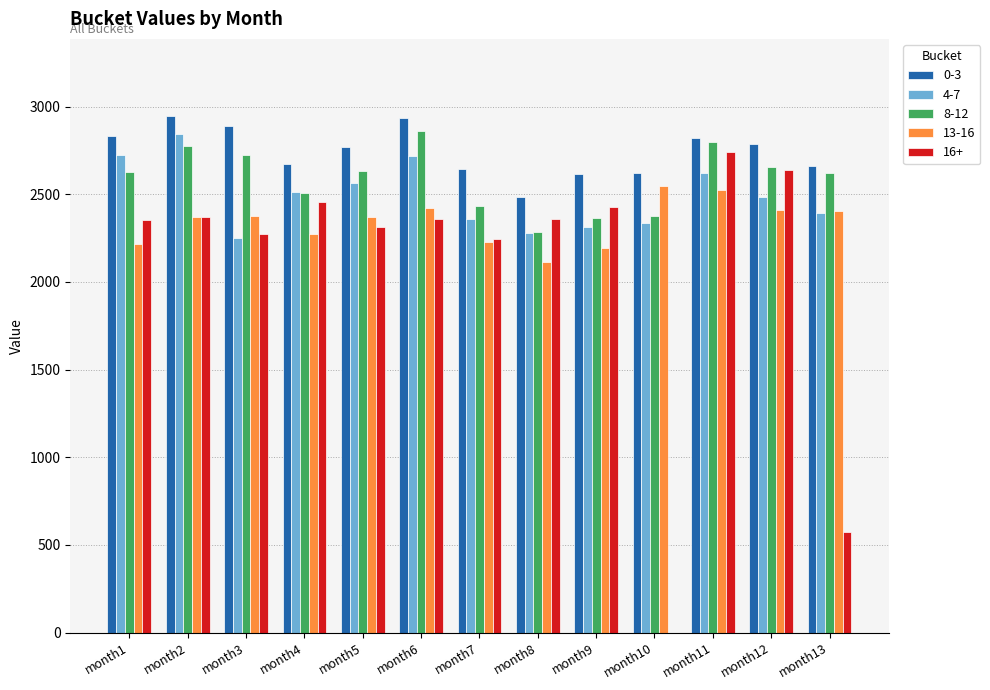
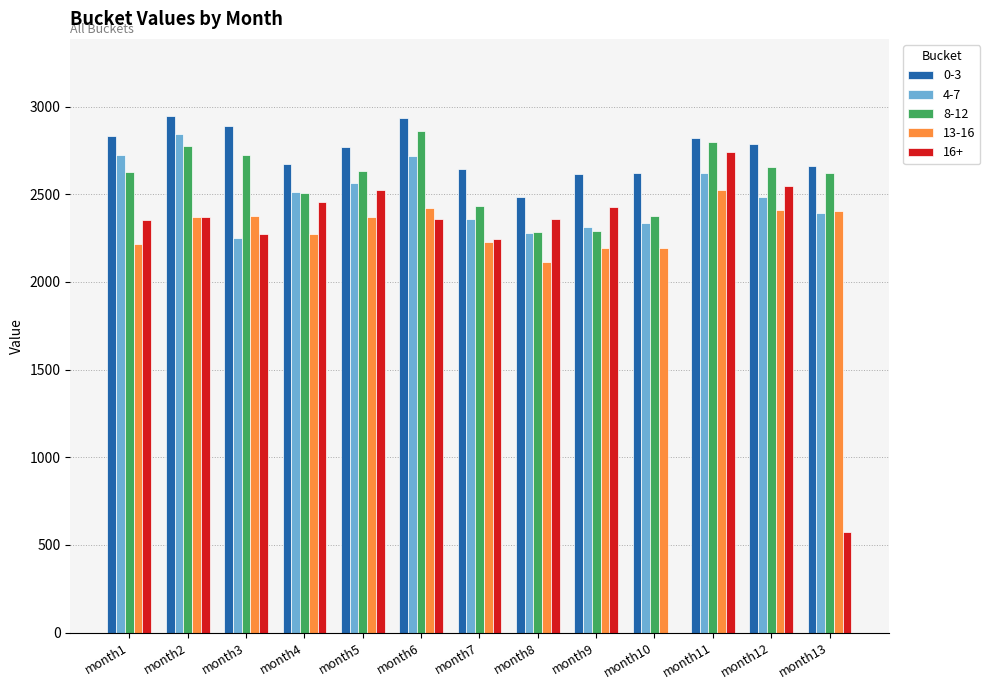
  {
    "0-3": {
      "month1": 2830,
      "month2": 2950,
      "month3": 2890,
      "month4": 2670,
      "month5": 2770,
      "month6": 2930,
      "month7": 2640,
      "month8": 2480,
      "month9": 2620,
      "month10": 2620,
      "month11": 2820,
      "month12": 2790,
      "month13": 2660
    },
    "4-7": {
      "month1": 2730,
      "month2": 2850,
      "month3": 2250,
      "month4": 2520,
      "month5": 2570,
      "month6": 2720,
      "month7": 2360,
      "month8": 2280,
      "month9": 2320,
      "month10": 2340,
      "month11": 2620,
      "month12": 2480,
      "month13": 2390
    },
    "8-12": {
      "month1": 2630,
      "month2": 2770,
      "month3": 2720,
      "month4": 2510,
      "month5": 2630,
      "month6": 2860,
      "month7": 2430,
      "month8": 2290,
-     "month9": 2370,
+     "month9": 2290,
      "month10": 2370,
      "month11": 2800,
      "month12": 2660,
      "month13": 2620
    },
    "13-16": {
      "month1": 2220,
      "month2": 2370,
      "month3": 2380,
      "month4": 2270,
      "month5": 2370,
      "month6": 2420,
      "month7": 2230,
      "month8": 2120,
      "month9": 2200,
-     "month10": 2550,
+     "month10": 2200,
      "month11": 2520,
      "month12": 2410,
      "month13": 2410
    },
    "16+": {
      "month1": 2360,
      "month2": 2370,
      "month3": 2280,
      "month4": 2460,
-     "month5": 2310,
+     "month5": 2520,
      "month6": 2360,
      "month7": 2250,
      "month8": 2360,
      "month9": 2430,
      "month10": 0,
      "month11": 2740,
-     "month12": 2640,
+     "month12": 2550,
      "month13": 570
    }
  }
